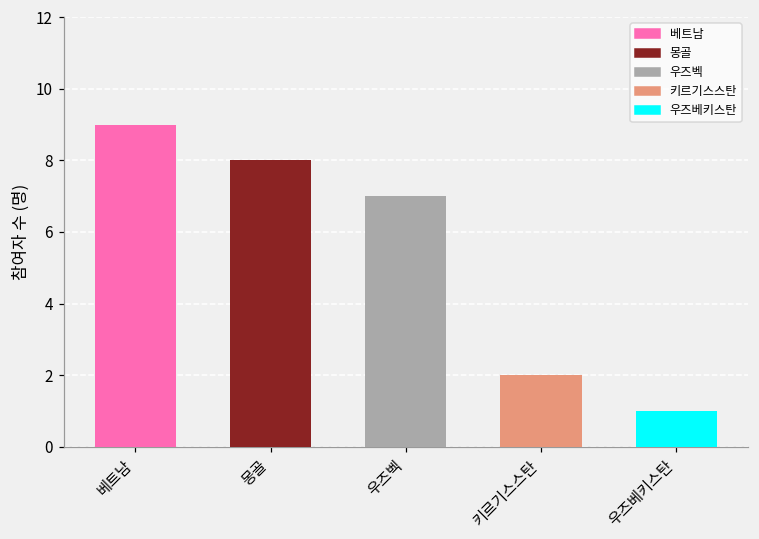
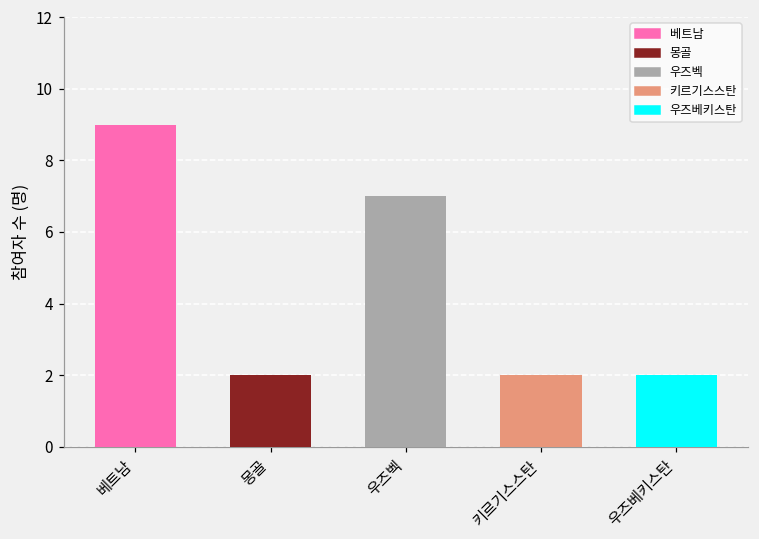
  {
    "베트남": 9,
-   "몽골": 8,
+   "몽골": 2,
    "우즈벡": 7,
    "키르기스스탄": 2,
-   "우즈베키스탄": 1
+   "우즈베키스탄": 2
  }
